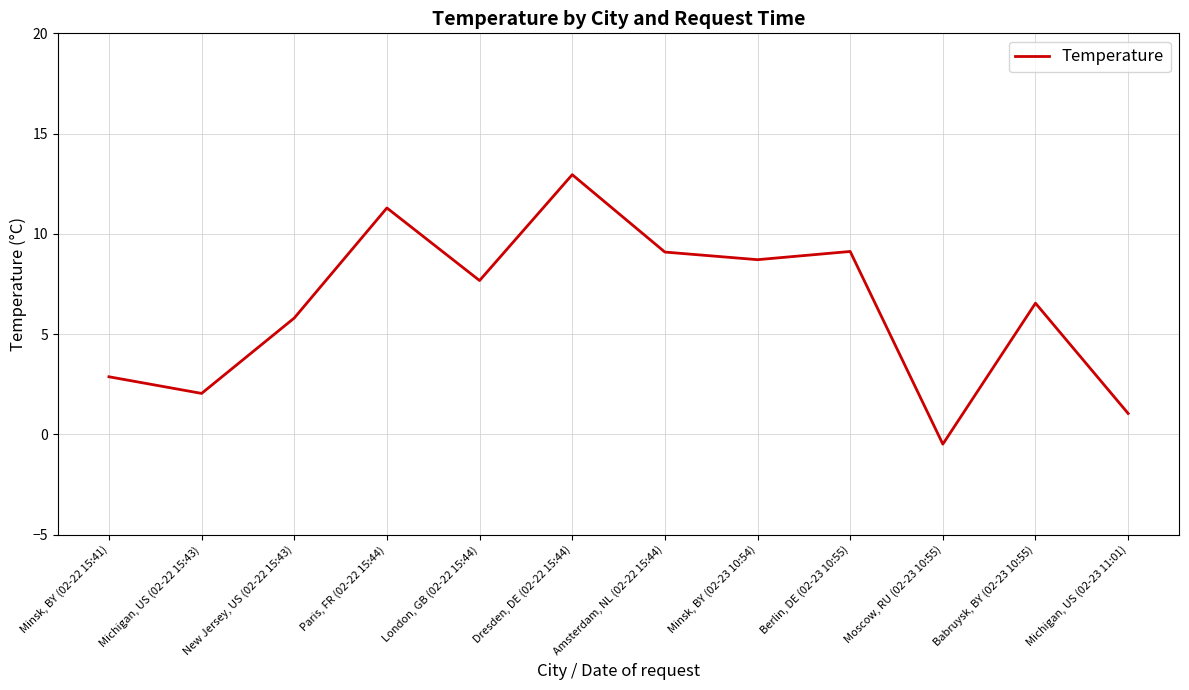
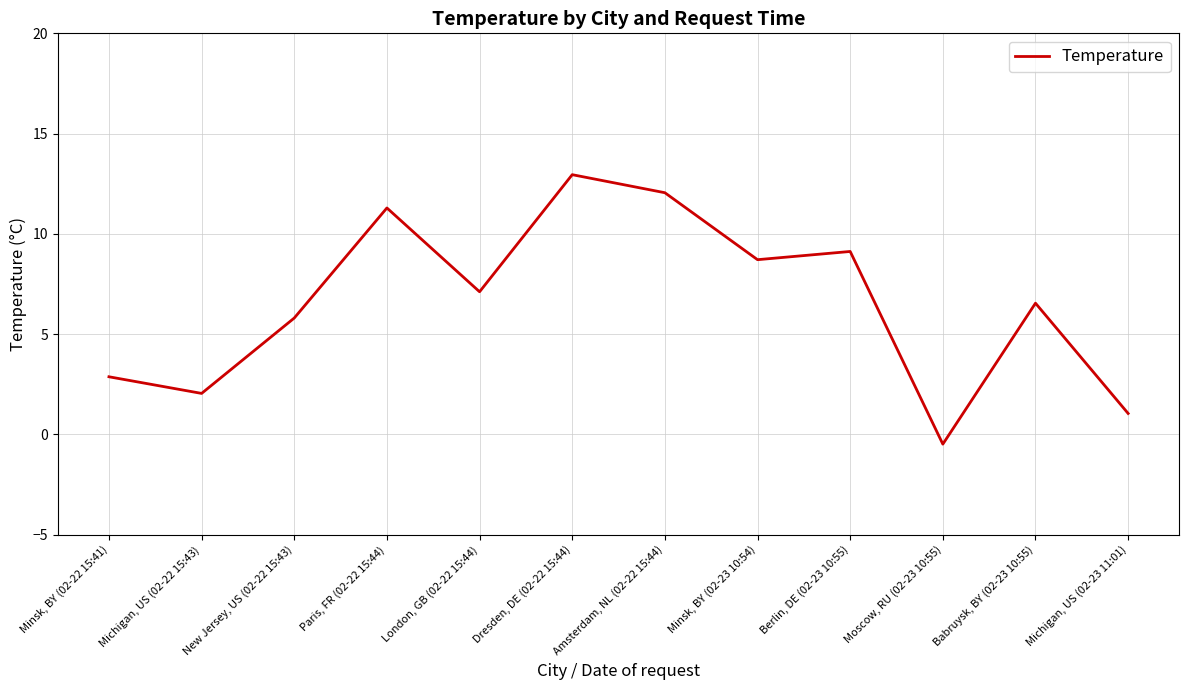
  {
    "Minsk, BY (02-22 15:41)": 2.9,
    "Michigan, US (02-22 15:43)": 2.0,
    "New Jersey, US (02-22 15:43)": 5.8,
    "Paris, FR (02-22 15:44)": 11.3,
-   "London, GB (02-22 15:44)": 7.7,
+   "London, GB (02-22 15:44)": 7.1,
    "Dresden, DE (02-22 15:44)": 13.0,
-   "Amsterdam, NL (02-22 15:44)": 9.1,
+   "Amsterdam, NL (02-22 15:44)": 12.1,
    "Minsk, BY (02-23 10:54)": 8.7,
    "Berlin, DE (02-23 10:55)": 9.1,
    "Moscow, RU (02-23 10:55)": -0.5,
    "Babruysk, BY (02-23 10:55)": 6.5,
    "Michigan, US (02-23 11:01)": 1.0
  }
